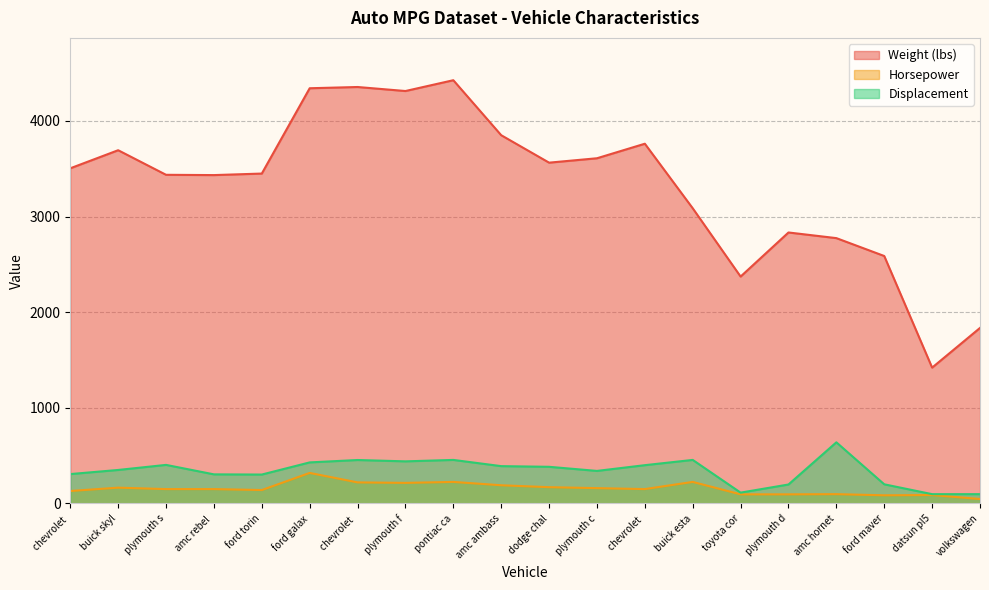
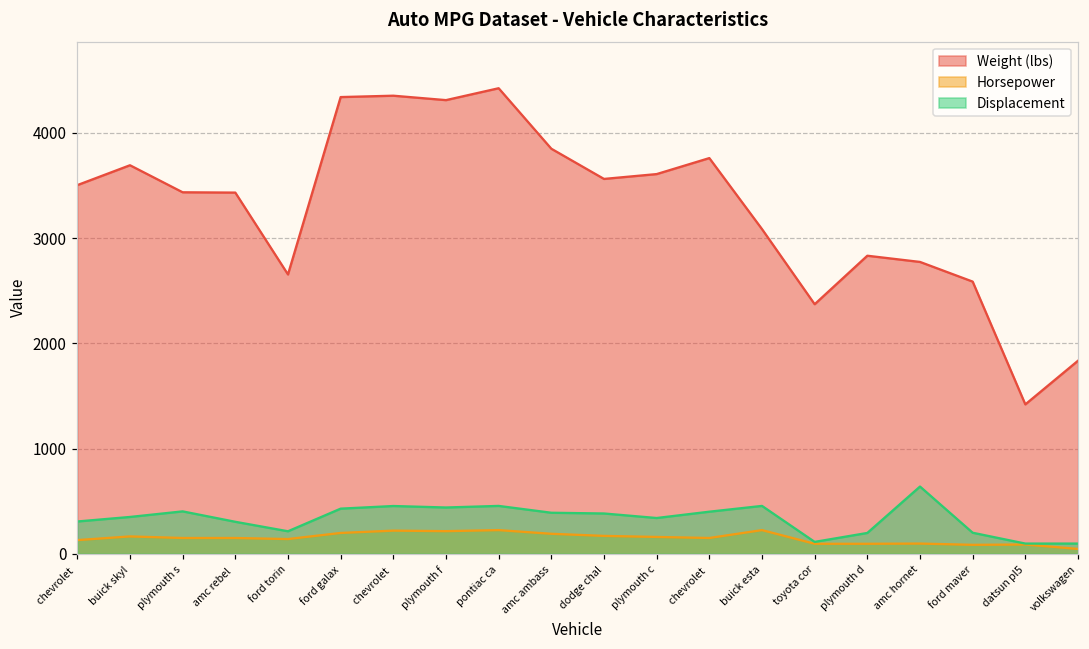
  {
    "Weight (lbs)": {
      "buick skyl": 3700,
      "plymouth s": 3400,
      "amc rebel": 3400,
-     "ford torin": 3400,
+     "ford torin": 2700,
      "ford galax": 4300,
      "plymouth f": 4300,
      "pontiac ca": 4400,
      "amc ambass": 3900,
      "dodge chal": 3600,
      "plymouth c": 3600,
      "buick esta": 3100,
      "toyota cor": 2400,
      "plymouth d": 2800,
      "amc hornet": 2800,
      "ford maver": 2600,
      "datsun pl5": 1400,
      "volkswagen": 1800
    },
    "Horsepower": {
      "buick skyl": 200,
      "plymouth s": 200,
      "amc rebel": 200,
      "ford torin": 100,
-     "ford galax": 300,
+     "ford galax": 200,
      "plymouth f": 200,
      "pontiac ca": 200,
      "amc ambass": 200,
      "dodge chal": 200,
      "plymouth c": 200,
      "buick esta": 200,
      "plymouth d": 100,
      "amc hornet": 100,
      "ford maver": 100,
      "volkswagen": 0
    },
    "Displacement": {
      "buick skyl": 400,
      "plymouth s": 400,
      "amc rebel": 300,
-     "ford torin": 300,
+     "ford torin": 200,
      "ford galax": 400,
      "plymouth f": 400,
      "pontiac ca": 500,
      "amc ambass": 400,
      "dodge chal": 400,
      "plymouth c": 300,
      "buick esta": 500,
      "plymouth d": 200,
      "amc hornet": 600,
      "ford maver": 200,
      "volkswagen": 100
    }
  }
